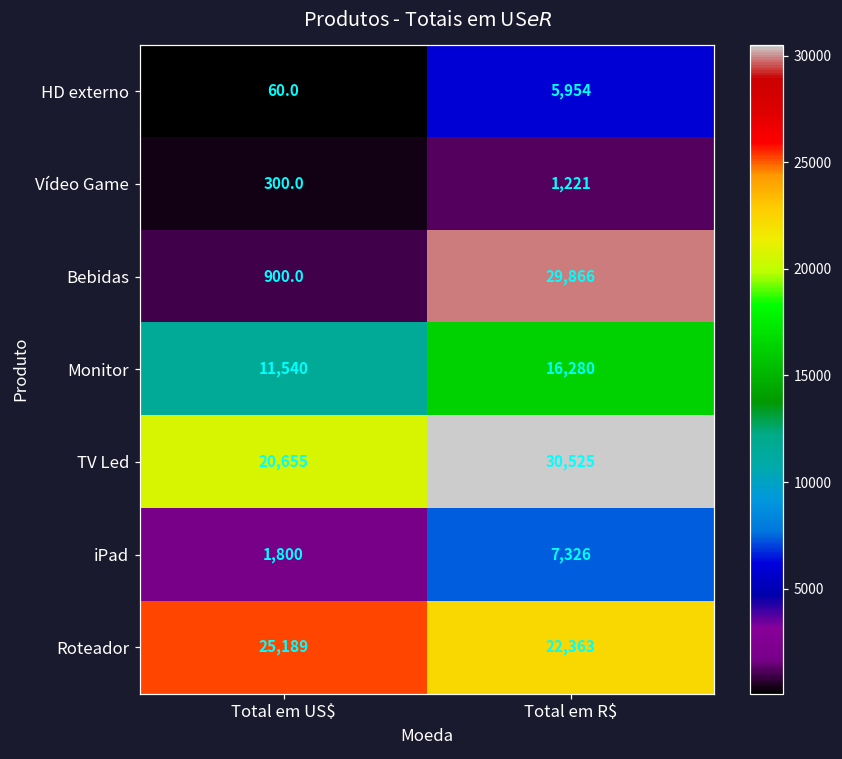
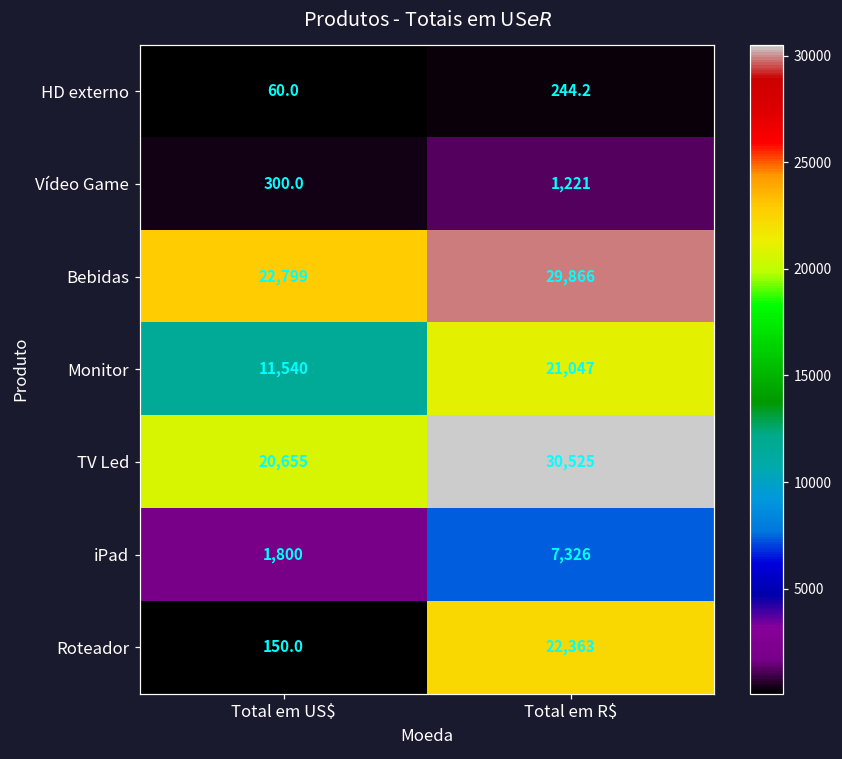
  {
    "HD externo": {
      "Total em US$": "60.0",
-     "Total em R$": "5,954"
+     "Total em R$": "244.2"
    },
    "Vídeo Game": {
      "Total em US$": "300.0",
      "Total em R$": "1,221"
    },
    "Bebidas": {
-     "Total em US$": "900.0",
+     "Total em US$": "22,799",
      "Total em R$": "29,866"
    },
    "Monitor": {
      "Total em US$": "11,540",
-     "Total em R$": "16,280"
+     "Total em R$": "21,047"
    },
    "TV Led": {
      "Total em US$": "20,655",
      "Total em R$": "30,525"
    },
    "iPad": {
      "Total em US$": "1,800",
      "Total em R$": "7,326"
    },
    "Roteador": {
-     "Total em US$": "25,189",
+     "Total em US$": "150.0",
      "Total em R$": "22,363"
    }
  }
